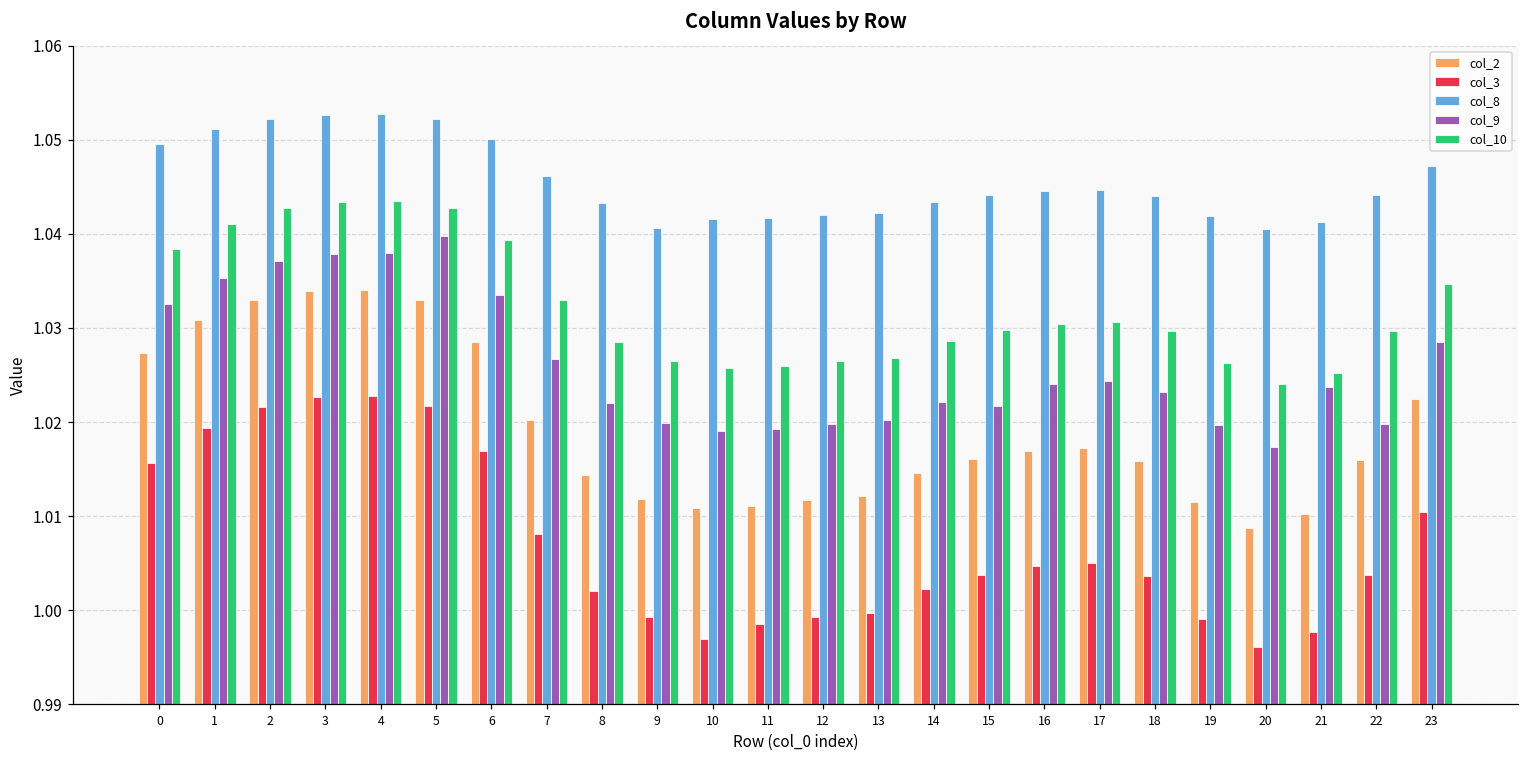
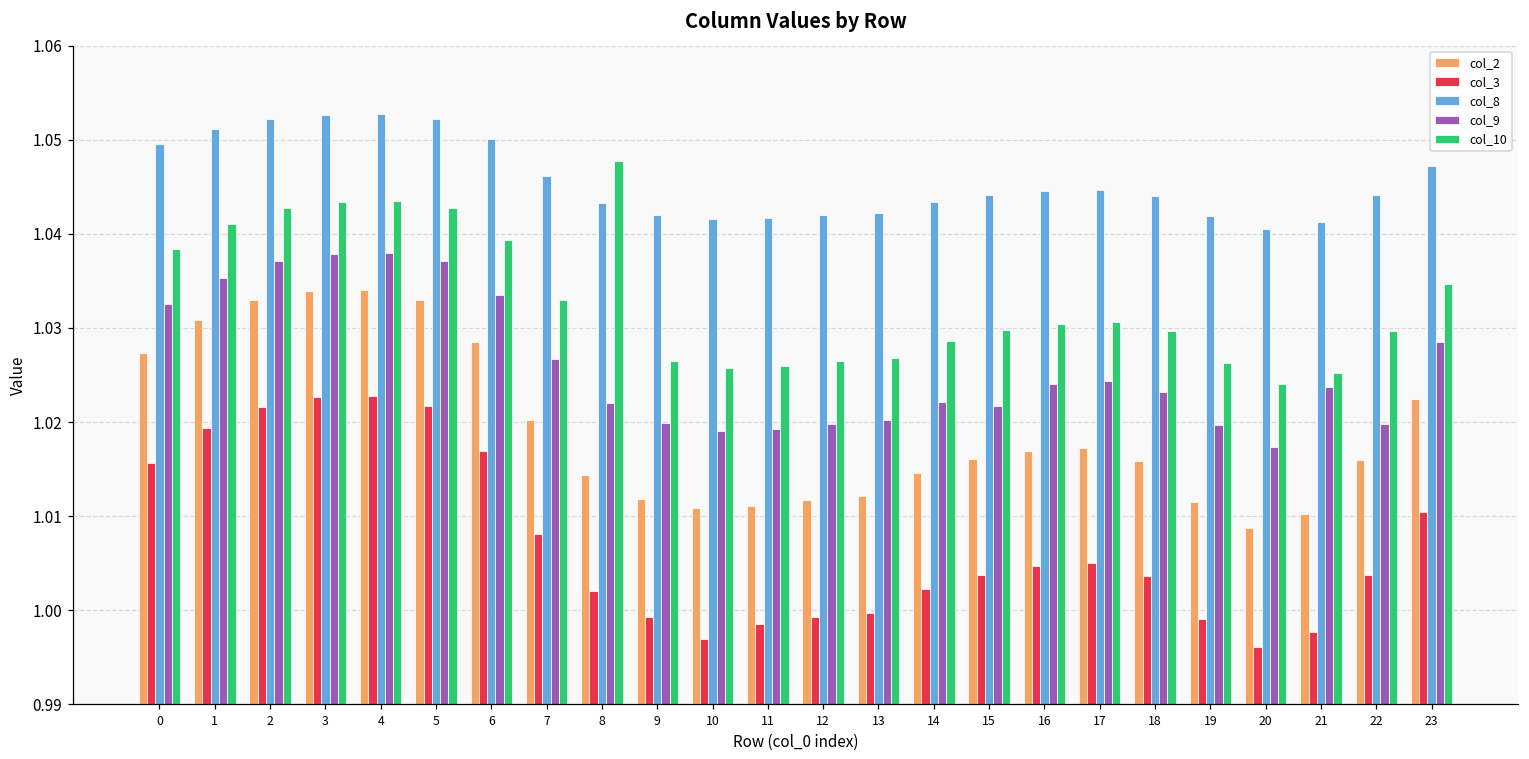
  {
    "col_2": {
      "0": 1.027,
      "1": 1.031,
      "2": 1.033,
      "3": 1.034,
      "4": 1.034,
      "5": 1.033,
      "6": 1.029,
      "7": 1.020,
      "8": 1.014,
      "9": 1.012,
      "10": 1.011,
      "11": 1.011,
      "12": 1.012,
      "13": 1.012,
      "14": 1.015,
      "15": 1.016,
      "16": 1.017,
      "17": 1.017,
      "18": 1.016,
      "19": 1.012,
      "20": 1.009,
      "21": 1.010,
      "22": 1.016,
      "23": 1.022
    },
    "col_3": {
      "0": 1.016,
      "1": 1.019,
      "2": 1.022,
      "3": 1.023,
      "4": 1.023,
      "5": 1.022,
      "6": 1.017,
      "7": 1.008,
      "8": 1.002,
      "9": 0.999,
      "10": 0.997,
      "11": 0.999,
      "12": 0.999,
      "13": 1.000,
      "14": 1.002,
      "15": 1.004,
      "16": 1.005,
      "17": 1.005,
      "18": 1.004,
      "19": 0.999,
      "20": 0.996,
      "21": 0.998,
      "22": 1.004,
      "23": 1.010
    },
    "col_8": {
      "0": 1.050,
      "1": 1.051,
      "2": 1.052,
      "3": 1.053,
      "4": 1.053,
      "5": 1.052,
      "6": 1.050,
      "7": 1.046,
      "8": 1.043,
-     "9": 1.041,
+     "9": 1.042,
      "10": 1.042,
      "11": 1.042,
      "12": 1.042,
      "13": 1.042,
      "14": 1.043,
      "15": 1.044,
      "16": 1.045,
      "17": 1.045,
      "18": 1.044,
      "19": 1.042,
      "20": 1.041,
      "21": 1.041,
      "22": 1.044,
      "23": 1.047
    },
    "col_9": {
      "0": 1.033,
      "1": 1.035,
      "2": 1.037,
      "3": 1.038,
      "4": 1.038,
-     "5": 1.040,
+     "5": 1.037,
      "6": 1.033,
      "7": 1.027,
      "8": 1.022,
      "9": 1.020,
      "10": 1.019,
      "11": 1.019,
      "12": 1.020,
      "13": 1.020,
      "14": 1.022,
      "15": 1.022,
      "16": 1.024,
      "17": 1.024,
      "18": 1.023,
      "19": 1.020,
      "20": 1.017,
      "21": 1.024,
      "22": 1.020,
      "23": 1.029
    },
    "col_10": {
      "0": 1.038,
      "1": 1.041,
      "2": 1.043,
      "3": 1.043,
      "4": 1.044,
      "5": 1.043,
      "6": 1.039,
      "7": 1.033,
-     "8": 1.029,
+     "8": 1.048,
      "9": 1.027,
      "10": 1.026,
      "11": 1.026,
      "12": 1.026,
      "13": 1.027,
      "14": 1.029,
      "15": 1.030,
      "16": 1.030,
      "17": 1.031,
      "18": 1.030,
      "19": 1.026,
      "20": 1.024,
      "21": 1.025,
      "22": 1.030,
      "23": 1.035
    }
  }
